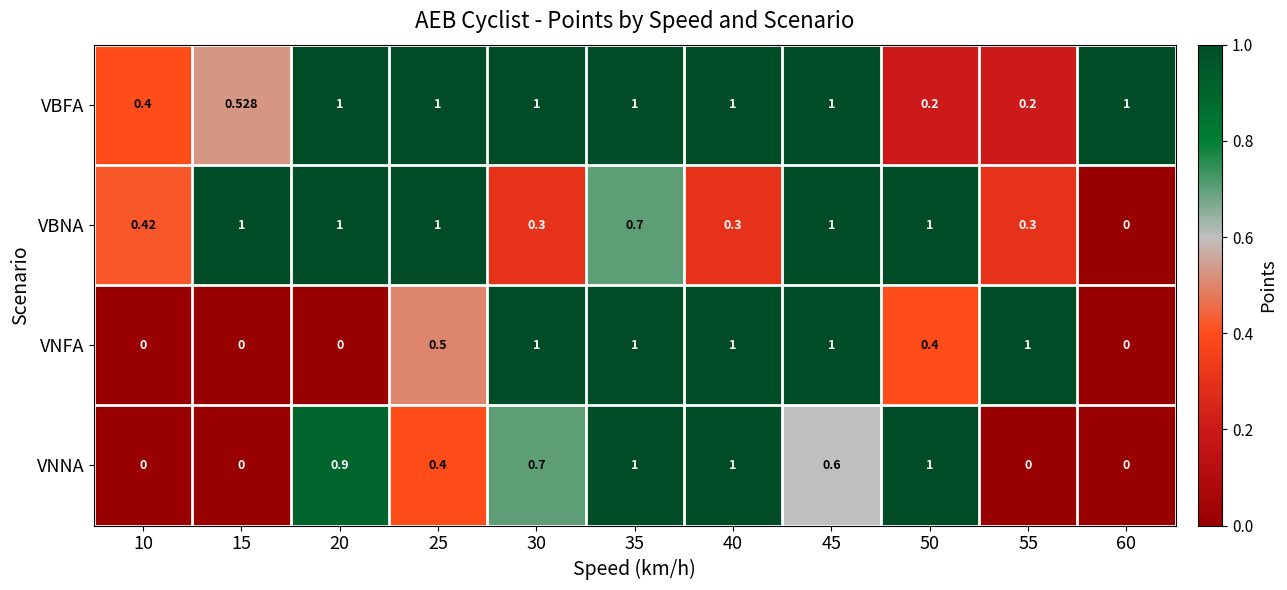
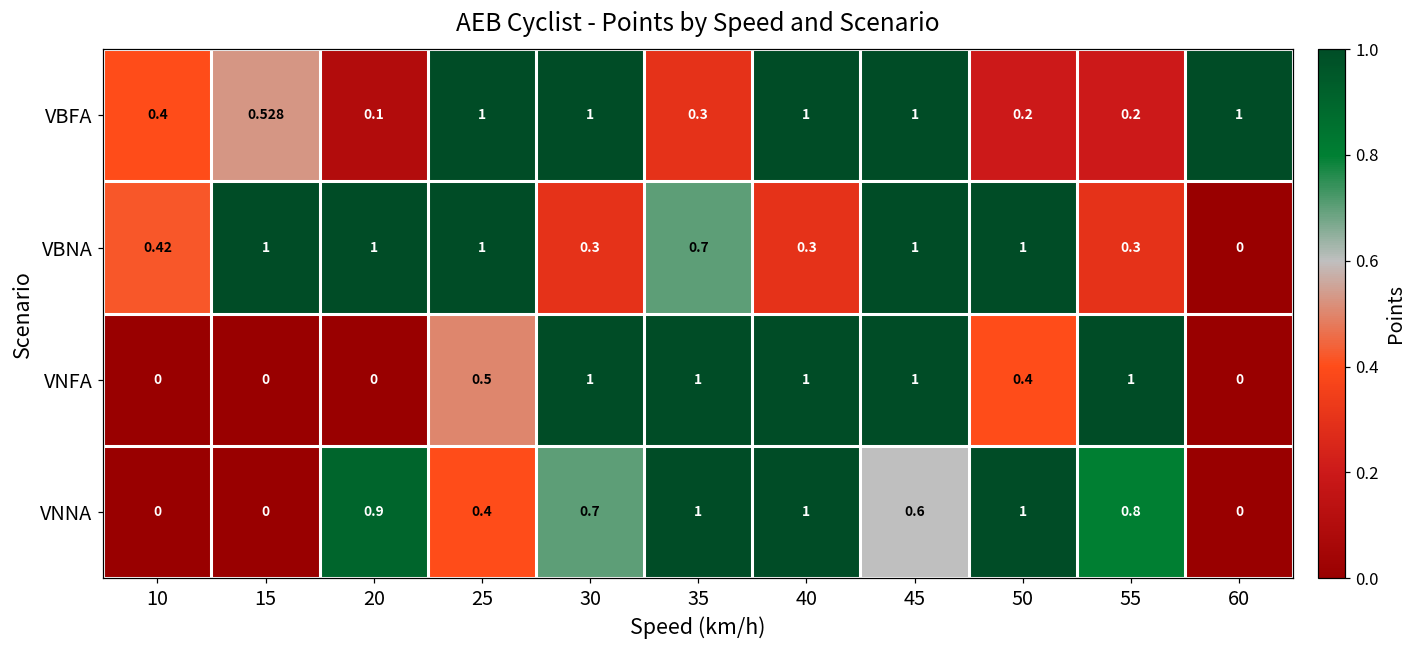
  {
    "VBFA": {
      "10": 0.4,
      "15": 0.528,
-     "20": 1,
+     "20": 0.1,
      "25": 1,
      "30": 1,
-     "35": 1,
+     "35": 0.3,
      "40": 1,
      "45": 1,
      "50": 0.2,
      "55": 0.2,
      "60": 1
    },
    "VBNA": {
      "10": 0.42,
      "15": 1,
      "20": 1,
      "25": 1,
      "30": 0.3,
      "35": 0.7,
      "40": 0.3,
      "45": 1,
      "50": 1,
      "55": 0.3,
      "60": 0
    },
    "VNFA": {
      "10": 0,
      "15": 0,
      "20": 0,
      "25": 0.5,
      "30": 1,
      "35": 1,
      "40": 1,
      "45": 1,
      "50": 0.4,
      "55": 1,
      "60": 0
    },
    "VNNA": {
      "10": 0,
      "15": 0,
      "20": 0.9,
      "25": 0.4,
      "30": 0.7,
      "35": 1,
      "40": 1,
      "45": 0.6,
      "50": 1,
-     "55": 0,
+     "55": 0.8,
      "60": 0
    }
  }
